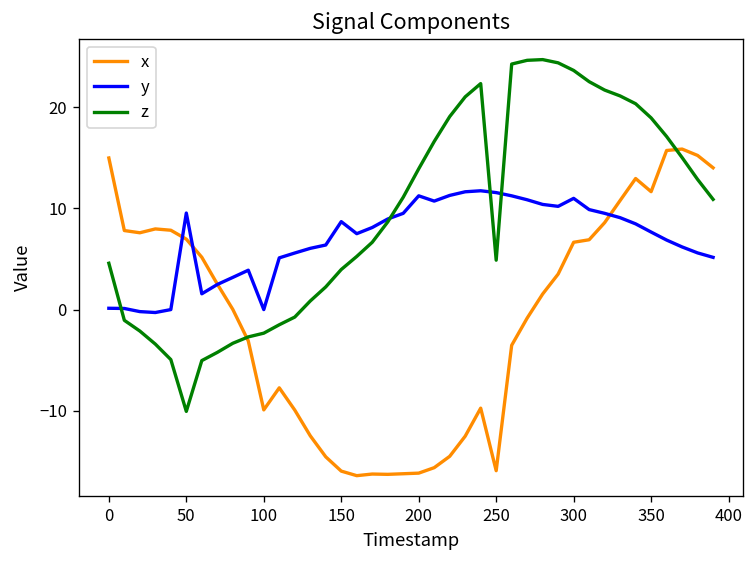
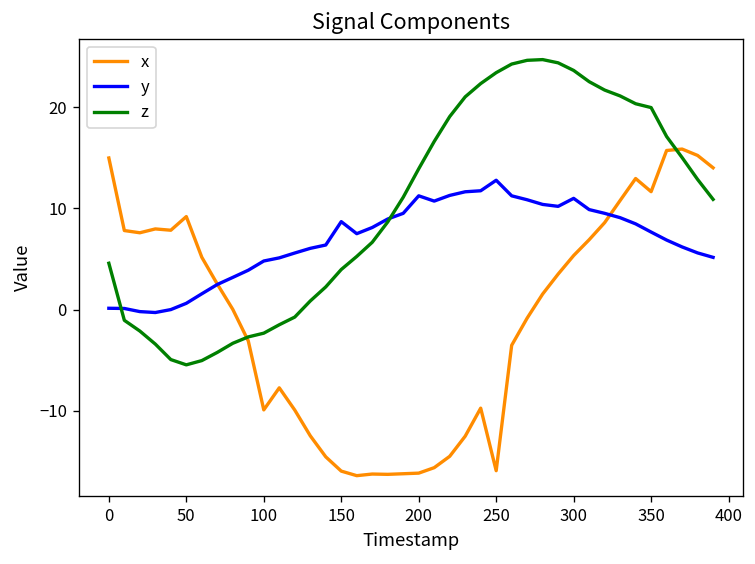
  {
    "x": {
      "0": 15,
-     "50": 7,
+     "50": 9,
      "100": -10,
      "150": -16,
      "200": -16,
      "250": -16,
-     "300": 7,
+     "300": 5,
      "350": 12
    },
    "y": {
      "0": 0,
-     "50": 10,
-     "100": 0,
+     "50": 1,
+     "100": 5,
      "150": 9,
      "200": 11,
-     "250": 12,
+     "250": 13,
      "300": 11,
      "350": 8
    },
    "z": {
      "0": 5,
-     "50": -10,
+     "50": -5,
      "100": -2,
      "150": 4,
      "200": 14,
-     "250": 5,
+     "250": 23,
      "300": 24,
-     "350": 19
+     "350": 20
    }
  }
